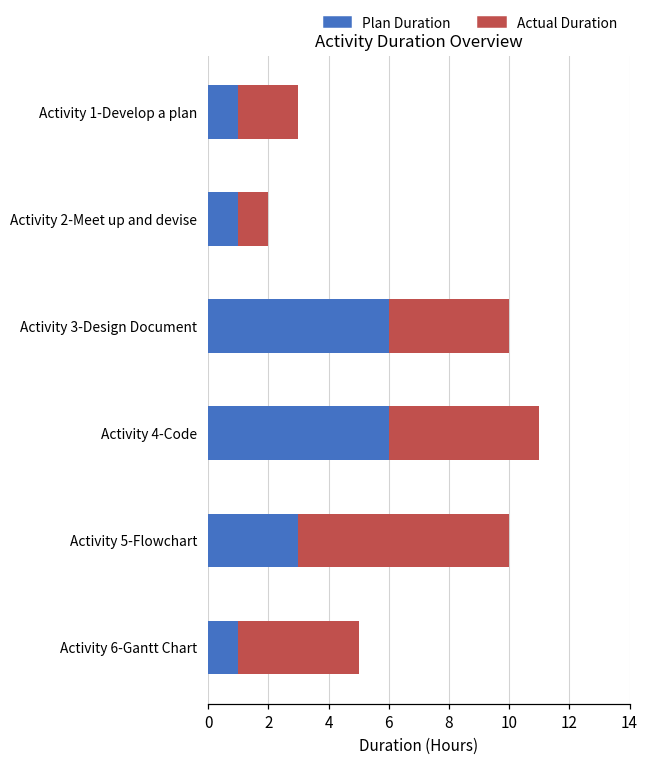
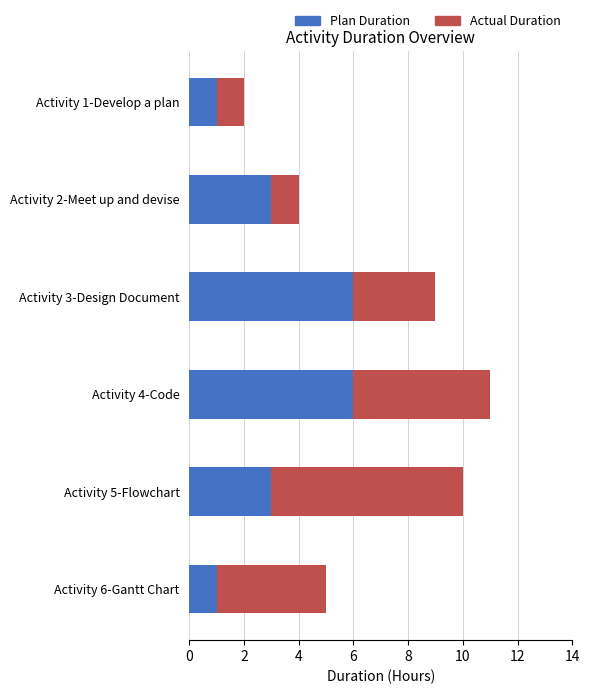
  {
    "Plan Duration": {
      "Activity 1-Develop a plan": 1,
-     "Activity 2-Meet up and devise": 1,
+     "Activity 2-Meet up and devise": 3,
      "Activity 3-Design Document": 6,
      "Activity 4-Code": 6,
      "Activity 5-Flowchart": 3,
      "Activity 6-Gantt Chart": 1
    },
    "Actual Duration": {
-     "Activity 1-Develop a plan": 2,
+     "Activity 1-Develop a plan": 1,
      "Activity 2-Meet up and devise": 1,
-     "Activity 3-Design Document": 4,
+     "Activity 3-Design Document": 3,
      "Activity 4-Code": 5,
      "Activity 5-Flowchart": 7,
      "Activity 6-Gantt Chart": 4
    }
  }
